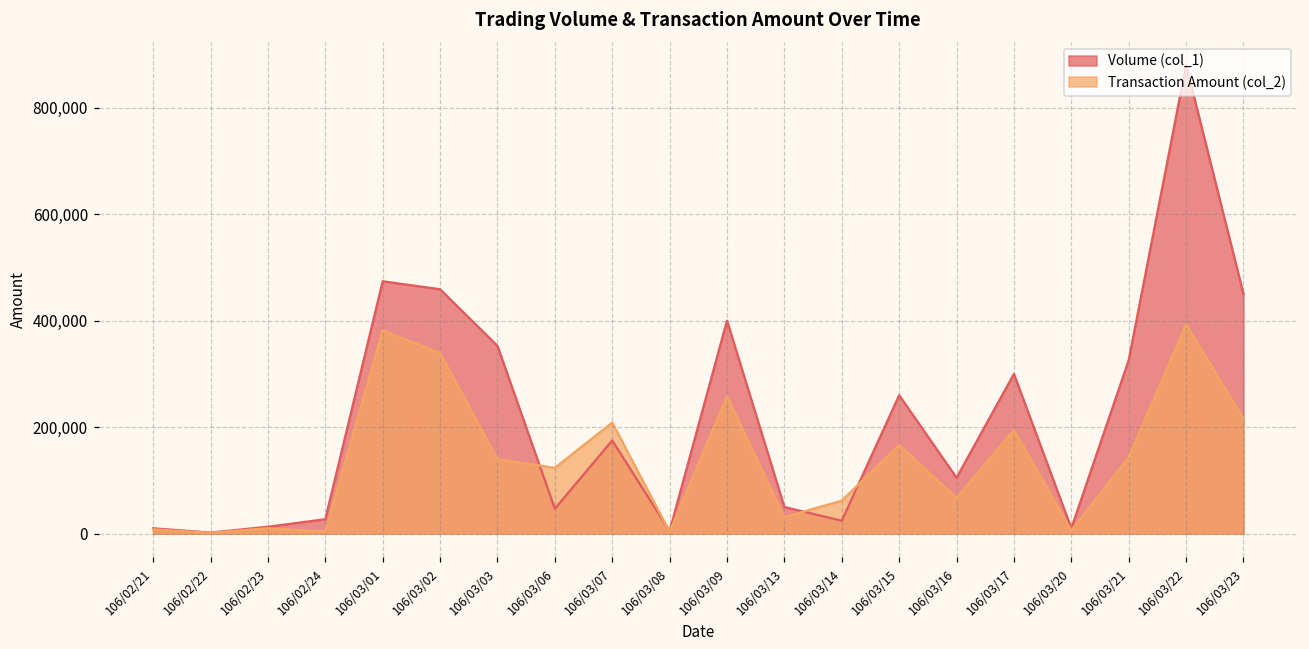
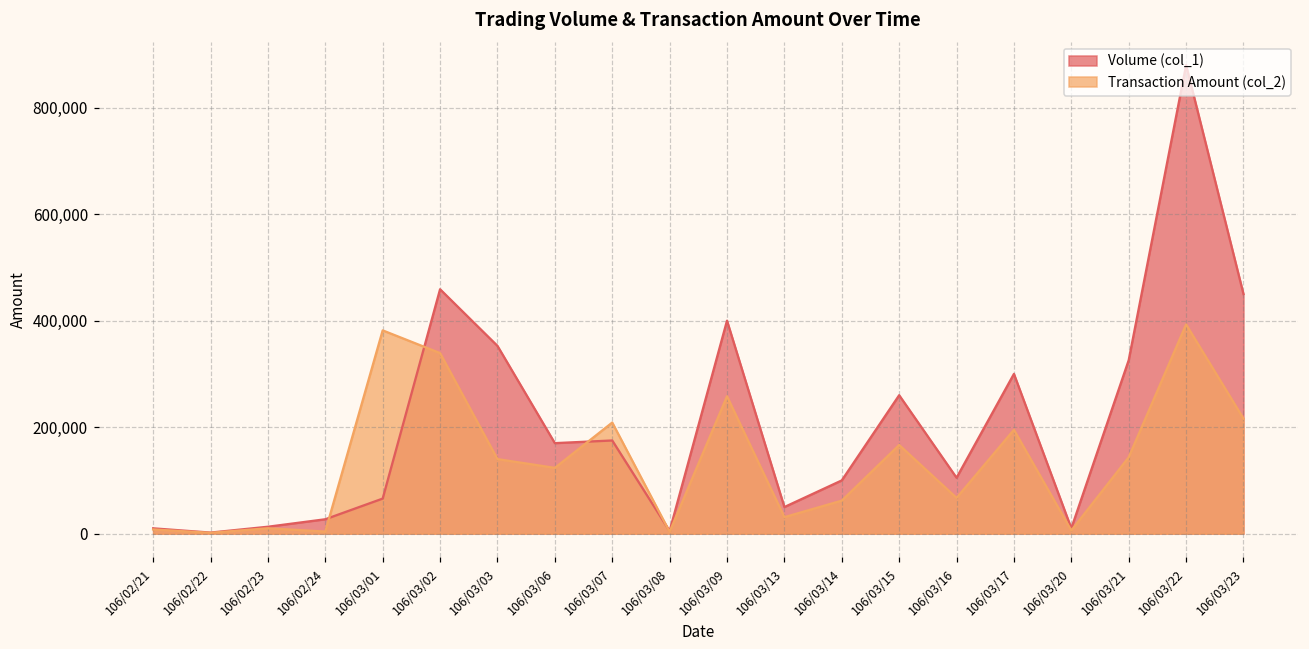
  {
    "Volume (col_1)": {
      "106/02/24": "30,000",
-     "106/03/01": "470,000",
+     "106/03/01": "70,000",
      "106/03/02": "460,000",
      "106/03/03": "350,000",
-     "106/03/06": "50,000",
+     "106/03/06": "170,000",
      "106/03/07": "180,000",
      "106/03/09": "400,000",
      "106/03/13": "50,000",
-     "106/03/14": "20,000",
+     "106/03/14": "100,000",
      "106/03/15": "260,000",
      "106/03/16": "110,000",
      "106/03/17": "300,000",
      "106/03/21": "330,000",
      "106/03/23": "450,000"
    },
    "Transaction Amount (col_2)": {
      "106/02/24": "0",
      "106/03/01": "380,000",
      "106/03/02": "340,000",
      "106/03/03": "140,000",
      "106/03/06": "120,000",
      "106/03/07": "210,000",
      "106/03/09": "260,000",
      "106/03/13": "30,000",
      "106/03/14": "60,000",
      "106/03/15": "170,000",
      "106/03/16": "70,000",
      "106/03/17": "200,000",
      "106/03/21": "140,000",
      "106/03/22": "390,000",
      "106/03/23": "220,000"
    }
  }
